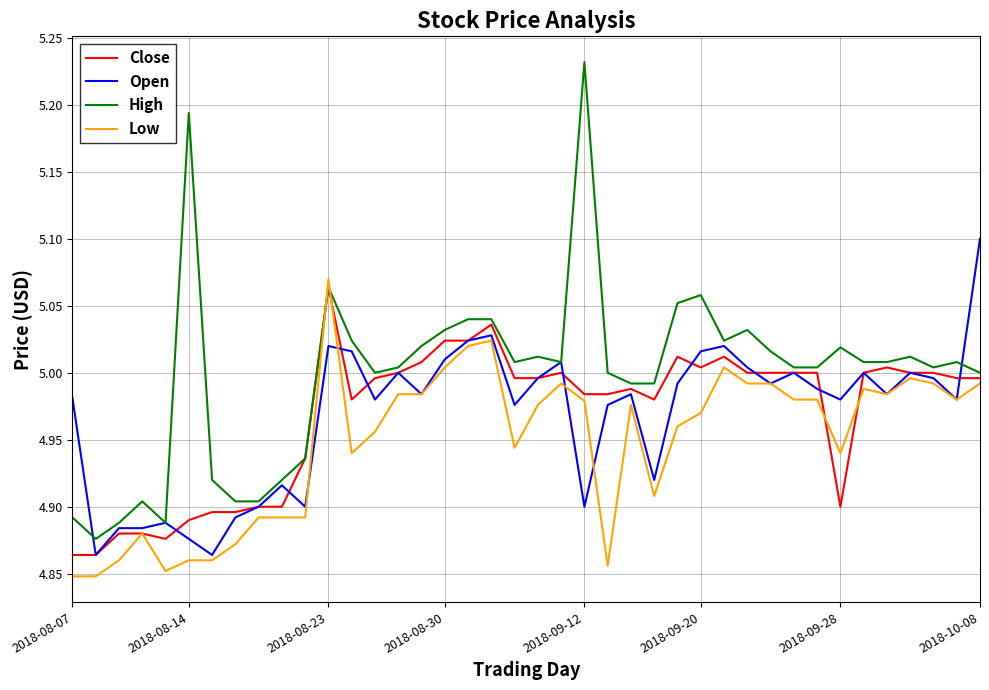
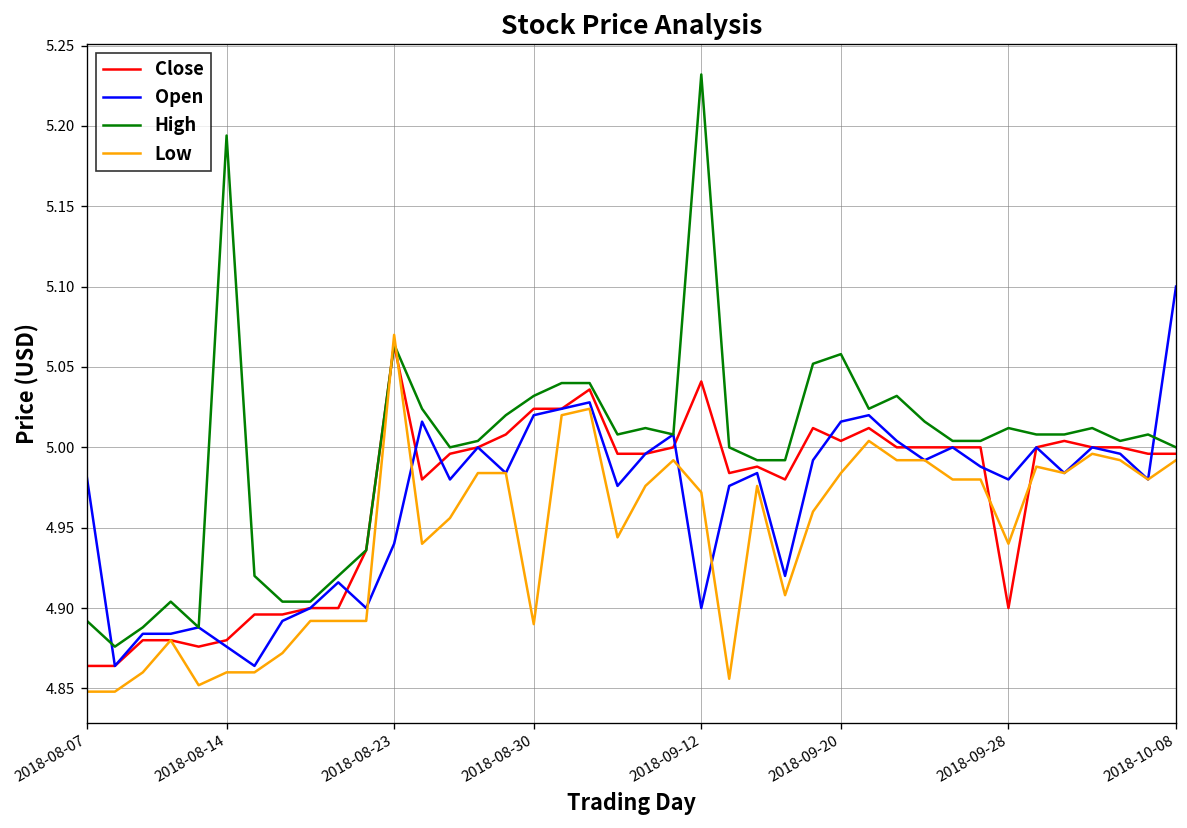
  {
    "Close": {
      "2018-08-07": 4.864,
-     "2018-08-14": 4.89,
+     "2018-08-14": 4.88,
      "2018-08-30": 5.024,
-     "2018-09-12": 4.984,
+     "2018-09-12": 5.041,
      "2018-09-20": 5.004,
      "2018-09-28": 4.900,
      "2018-10-08": 4.996
    },
    "Open": {
      "2018-08-07": 4.98,
      "2018-08-14": 4.876,
-     "2018-08-23": 5.02,
-     "2018-08-30": 5.01,
+     "2018-08-23": 4.94,
+     "2018-08-30": 5.02,
      "2018-09-12": 4.90,
      "2018-09-20": 5.016,
      "2018-09-28": 4.98,
      "2018-10-08": 5.10
    },
    "High": {
      "2018-08-07": 4.892,
      "2018-08-14": 5.194,
      "2018-08-30": 5.032,
      "2018-09-12": 5.232,
      "2018-09-20": 5.058,
-     "2018-09-28": 5.019,
+     "2018-09-28": 5.012,
      "2018-10-08": 5.000
    },
    "Low": {
      "2018-08-07": 4.848,
      "2018-08-14": 4.860,
      "2018-08-23": 5.070,
-     "2018-08-30": 5.004,
-     "2018-09-12": 4.979,
-     "2018-09-20": 4.970,
+     "2018-08-30": 4.890,
+     "2018-09-12": 4.972,
+     "2018-09-20": 4.984,
      "2018-09-28": 4.940,
      "2018-10-08": 4.992
    }
  }
